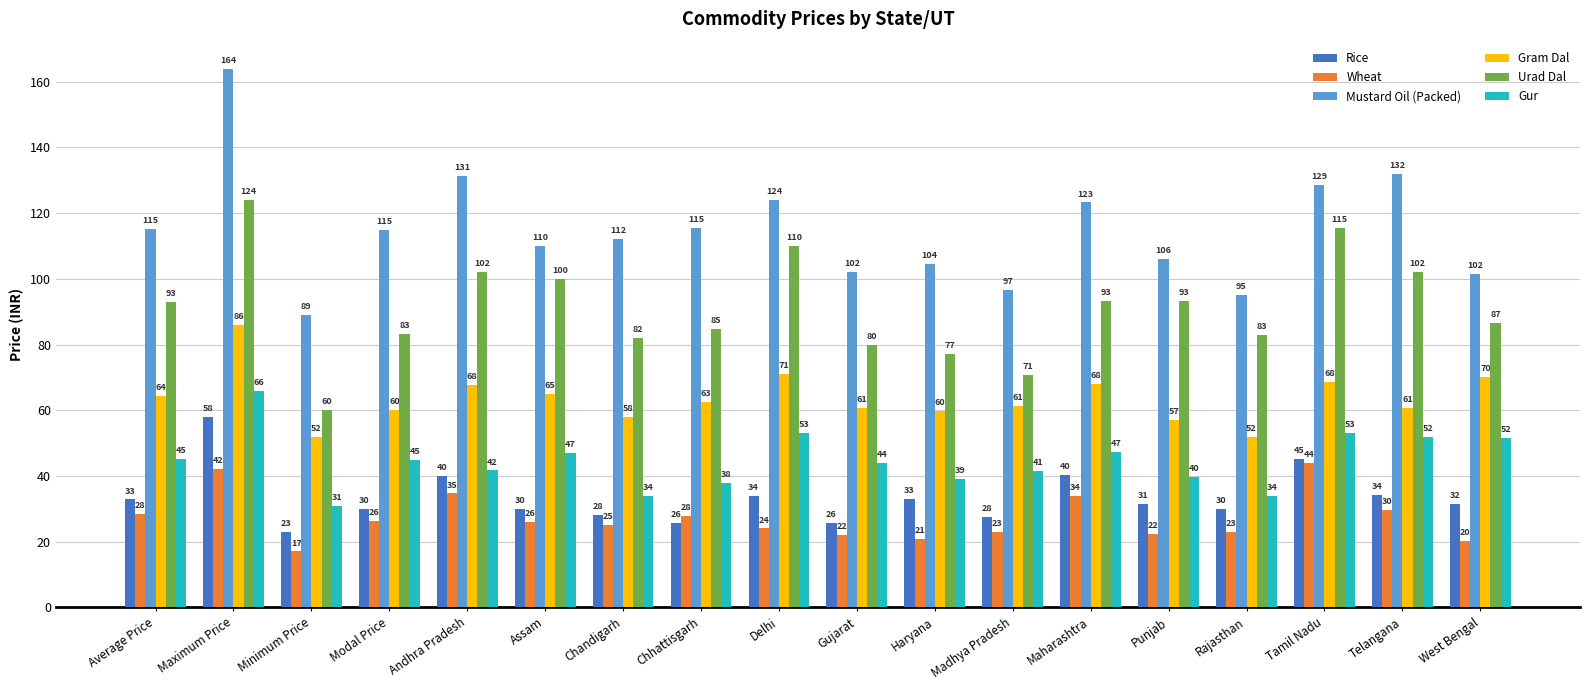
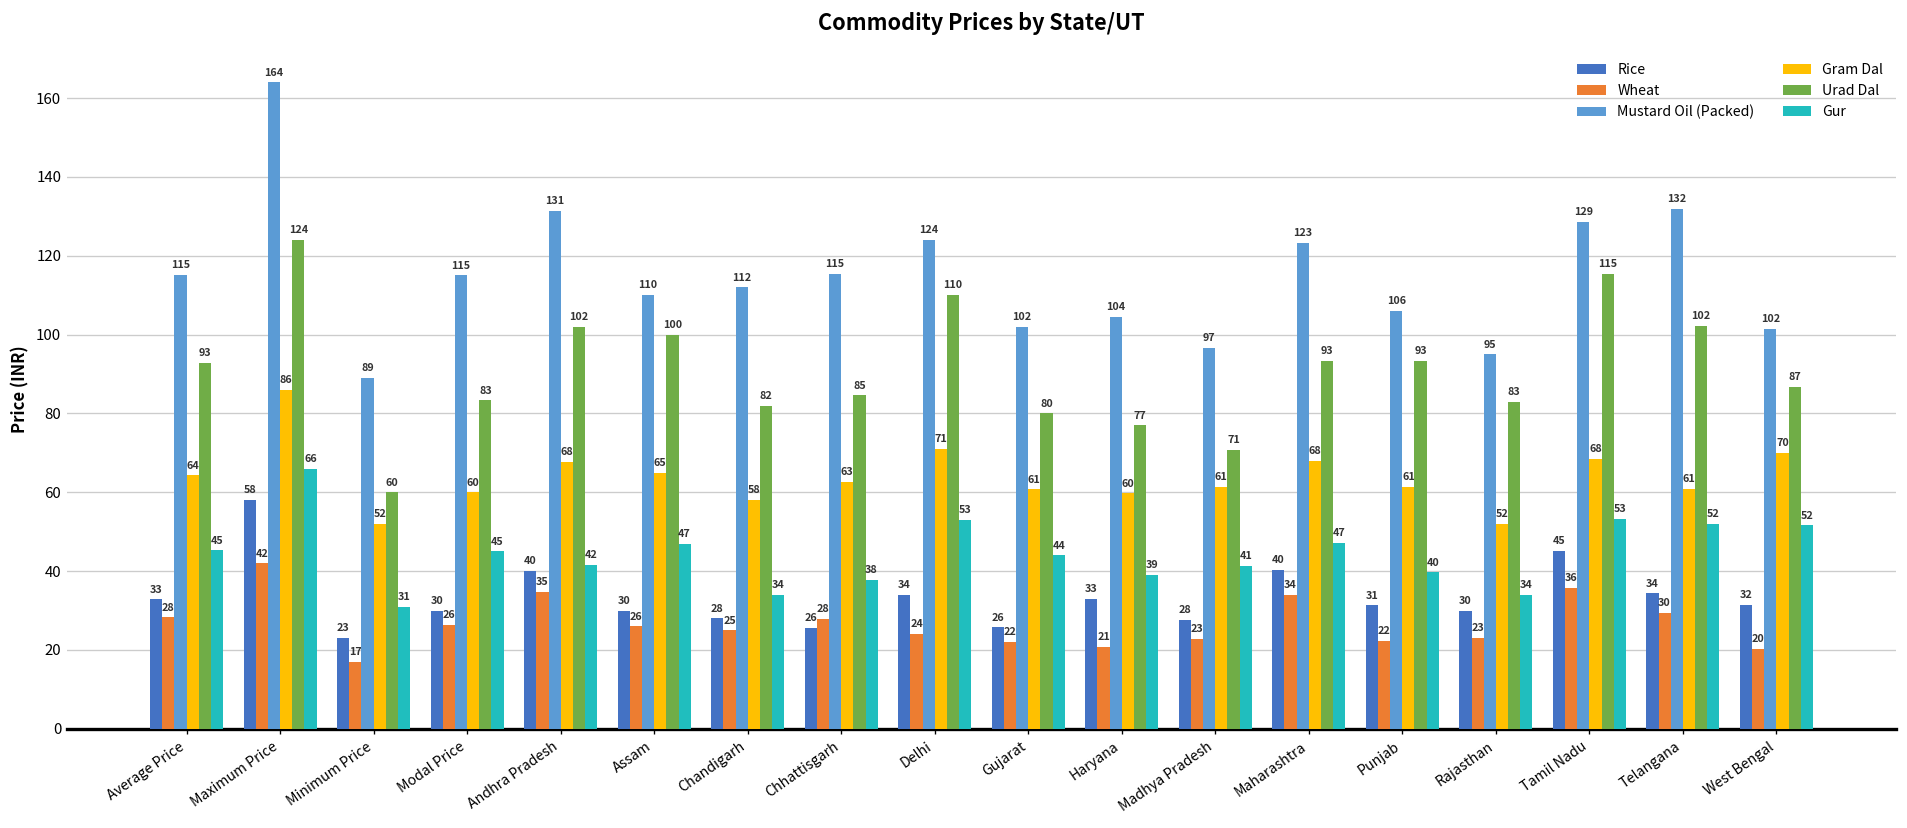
  {
    "Wheat": {
      "Average Price": 28,
      "Maximum Price": 42,
      "Minimum Price": 17,
      "Modal Price": 26,
      "Andhra Pradesh": 35,
      "Assam": 26,
      "Chandigarh": 25,
      "Chhattisgarh": 28,
      "Delhi": 24,
      "Gujarat": 22,
      "Haryana": 21,
      "Madhya Pradesh": 23,
      "Maharashtra": 34,
      "Punjab": 22,
      "Rajasthan": 23,
-     "Tamil Nadu": 44,
+     "Tamil Nadu": 36,
      "Telangana": 30,
      "West Bengal": 20
    },
    "Gram Dal": {
      "Average Price": 64,
      "Maximum Price": 86,
      "Minimum Price": 52,
      "Modal Price": 60,
      "Andhra Pradesh": 68,
      "Assam": 65,
      "Chandigarh": 58,
      "Chhattisgarh": 63,
      "Delhi": 71,
      "Gujarat": 61,
      "Haryana": 60,
      "Madhya Pradesh": 61,
      "Maharashtra": 68,
-     "Punjab": 57,
+     "Punjab": 61,
      "Rajasthan": 52,
      "Tamil Nadu": 68,
      "Telangana": 61,
      "West Bengal": 70
    },
    "Urad Dal": {
      "Average Price": 93,
      "Maximum Price": 124,
      "Minimum Price": 60,
      "Modal Price": 83,
      "Andhra Pradesh": 102,
      "Assam": 100,
      "Chandigarh": 82,
      "Chhattisgarh": 85,
      "Delhi": 110,
      "Gujarat": 80,
      "Haryana": 77,
      "Madhya Pradesh": 71,
      "Maharashtra": 93,
      "Punjab": 93,
      "Rajasthan": 83,
      "Tamil Nadu": 115,
      "Telangana": 102,
      "West Bengal": 87
    },
    "Gur": {
      "Average Price": 45,
      "Maximum Price": 66,
      "Minimum Price": 31,
      "Modal Price": 45,
      "Andhra Pradesh": 42,
      "Assam": 47,
      "Chandigarh": 34,
      "Chhattisgarh": 38,
      "Delhi": 53,
      "Gujarat": 44,
      "Haryana": 39,
      "Madhya Pradesh": 41,
      "Maharashtra": 47,
      "Punjab": 40,
      "Rajasthan": 34,
      "Tamil Nadu": 53,
      "Telangana": 52,
      "West Bengal": 52
    }
  }
